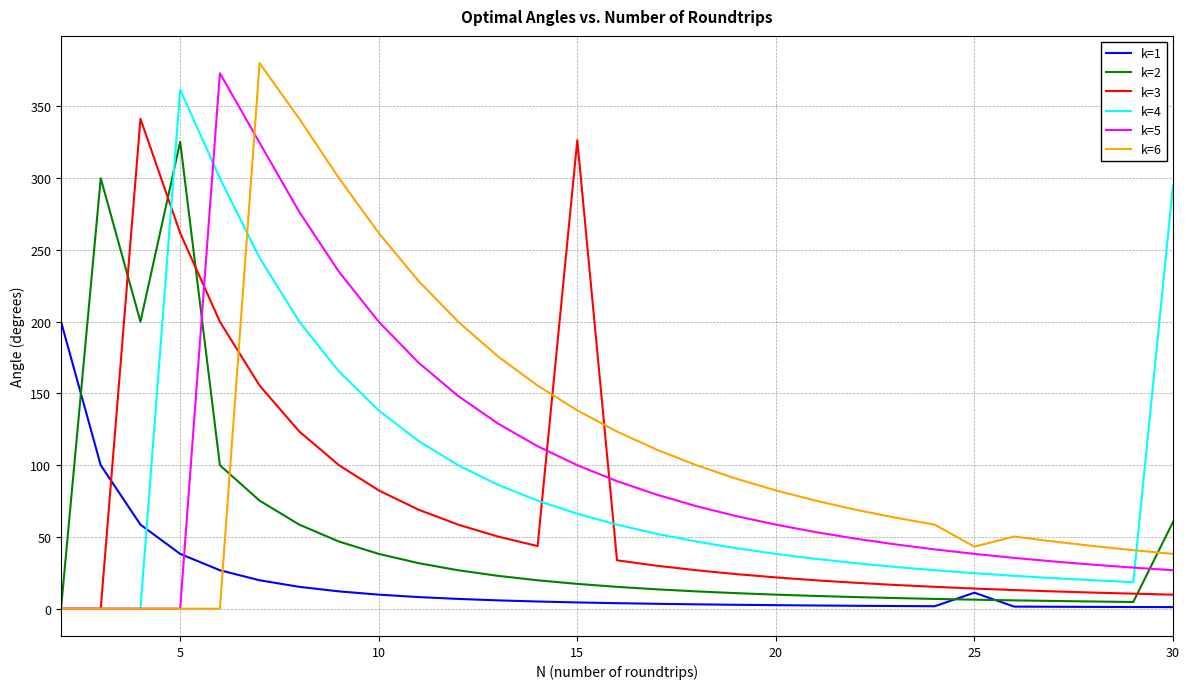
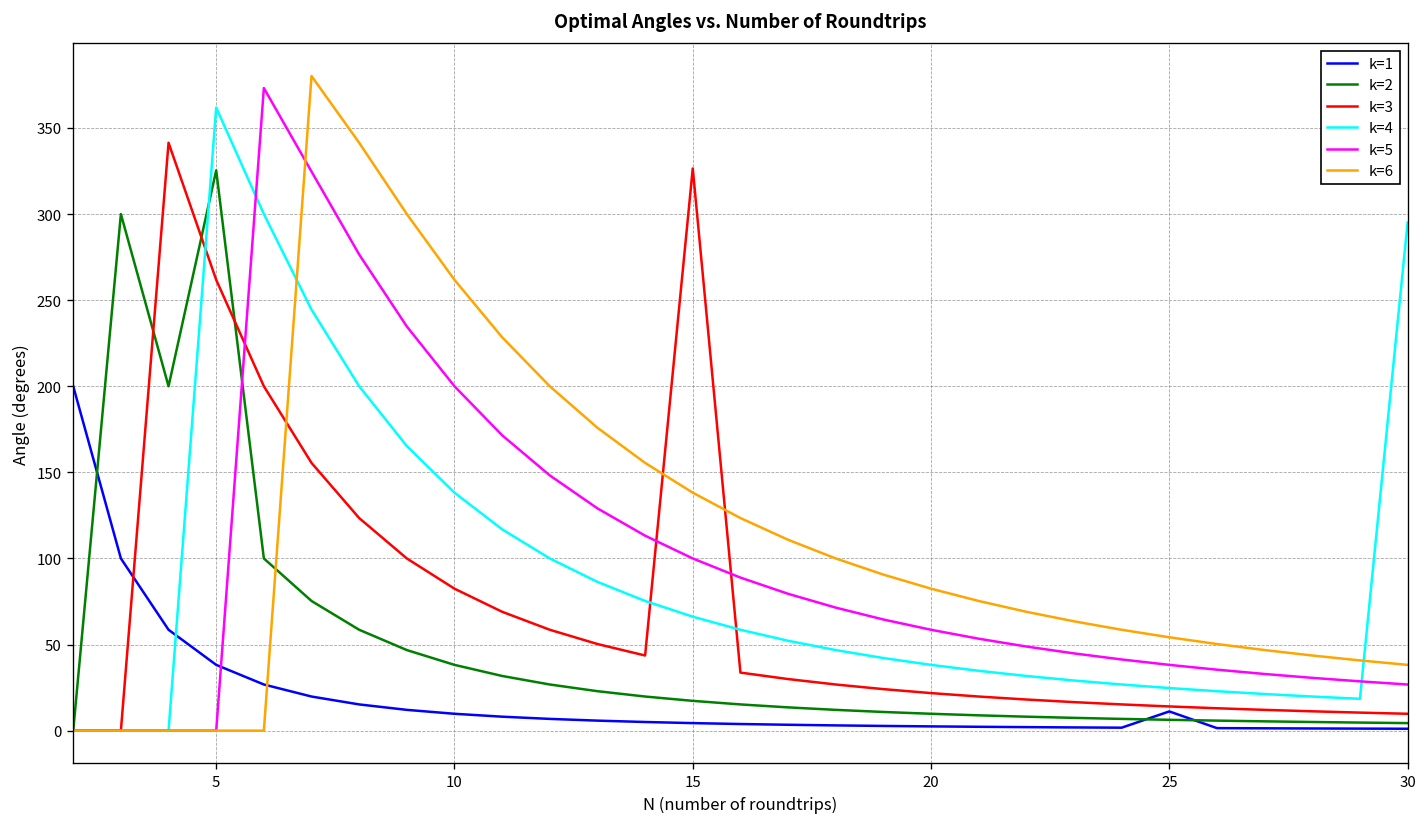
  {
    "k=1": {
      "5": 38,
      "10": 10,
      "15": 4,
      "20": 2,
      "25": 11,
      "30": 1
    },
    "k=2": {
      "5": 325,
      "10": 38,
      "15": 17,
      "20": 10,
      "25": 6,
-     "30": 60
+     "30": 4
    },
    "k=3": {
      "5": 262,
      "10": 82,
      "15": 327,
      "20": 22,
      "25": 14,
      "30": 10
    },
    "k=4": {
      "5": 362,
      "10": 138,
      "15": 66,
      "20": 38,
      "25": 25,
      "30": 295
    },
    "k=5": {
      "10": 200,
      "15": 100,
      "20": 59,
      "25": 38,
      "30": 27
    },
    "k=6": {
      "10": 262,
      "15": 138,
      "20": 82,
-     "25": 43,
+     "25": 54,
      "30": 38
    }
  }
